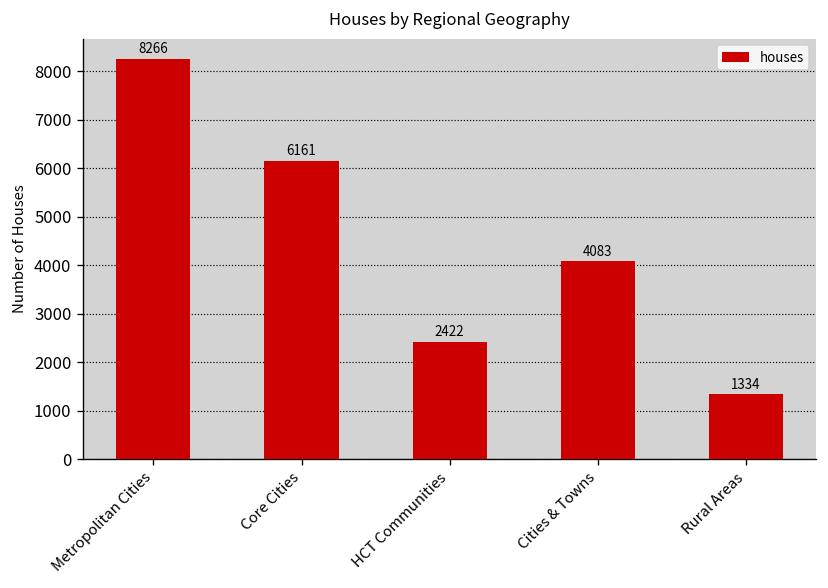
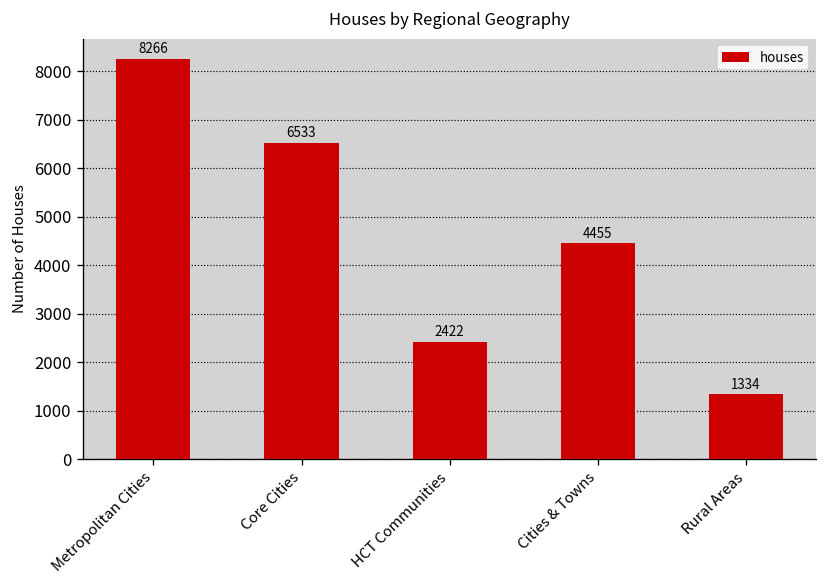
  {
    "Metropolitan Cities": 8266,
-   "Core Cities": 6161,
+   "Core Cities": 6533,
    "HCT Communities": 2422,
-   "Cities & Towns": 4083,
+   "Cities & Towns": 4455,
    "Rural Areas": 1334
  }
